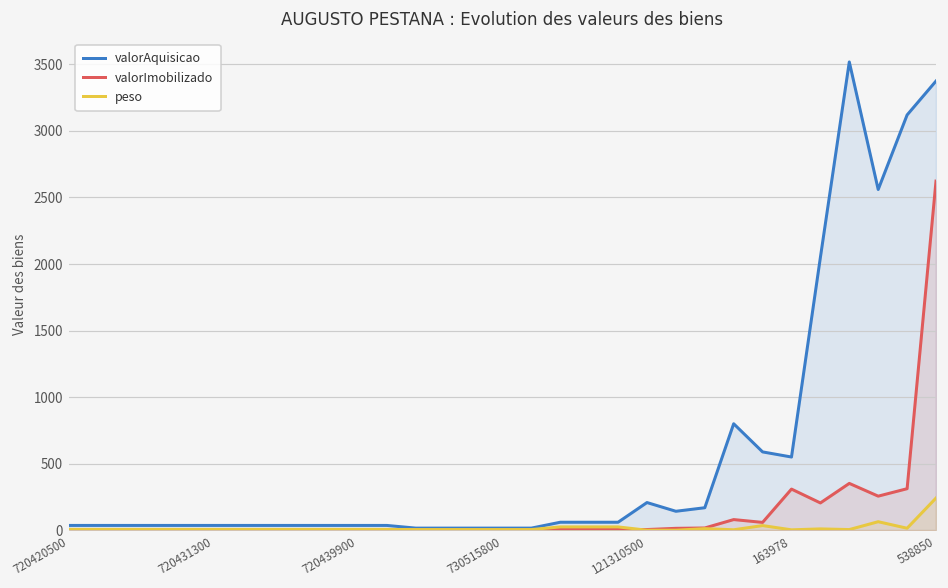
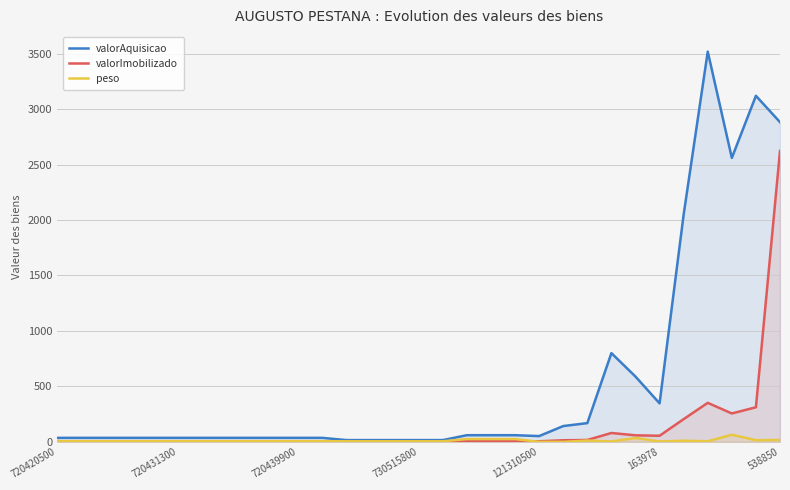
  {
    "valorAquisicao": {
      "720420500": 40,
      "720431300": 40,
      "720439900": 40,
-     "121310500": 210,
-     "163978": 550,
-     "538850": 3370
+     "121310500": 50,
+     "163978": 350,
+     "538850": 2880
    },
    "valorImobilizado": {
-     "163978": 310,
+     "163978": 60,
      "538850": 2620
    },
    "peso": {
      "163978": 0,
-     "538850": 240
+     "538850": 20
    }
  }
